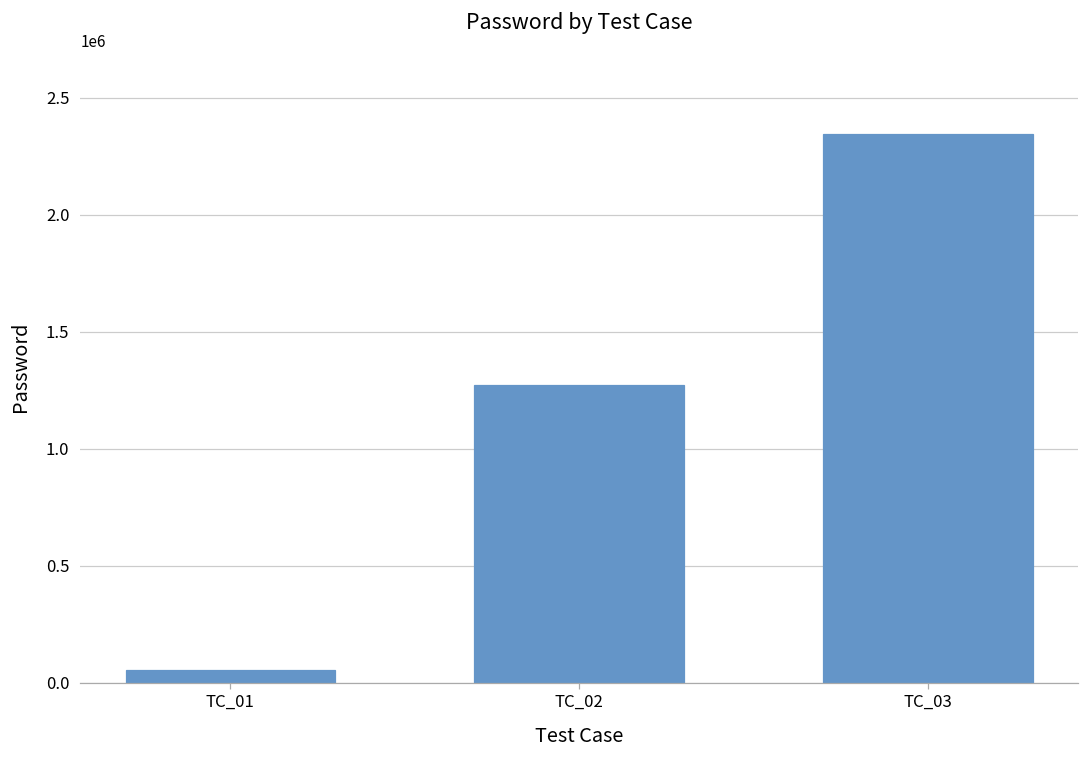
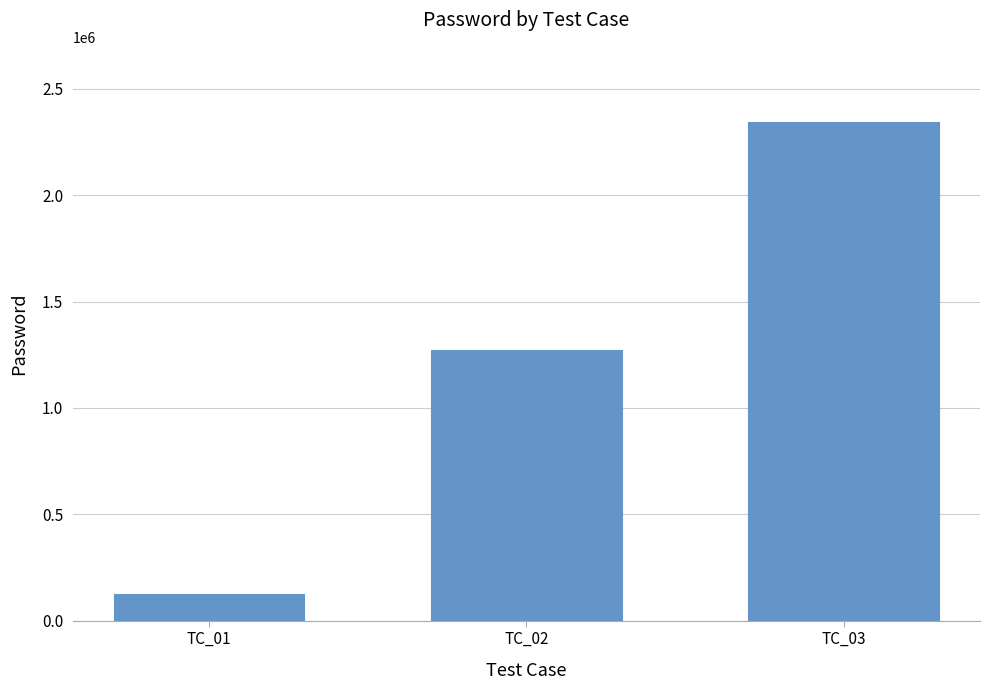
  {
-   "TC_01": 60000,
+   "TC_01": 120000,
    "TC_02": 1270000,
    "TC_03": 2350000
  }
